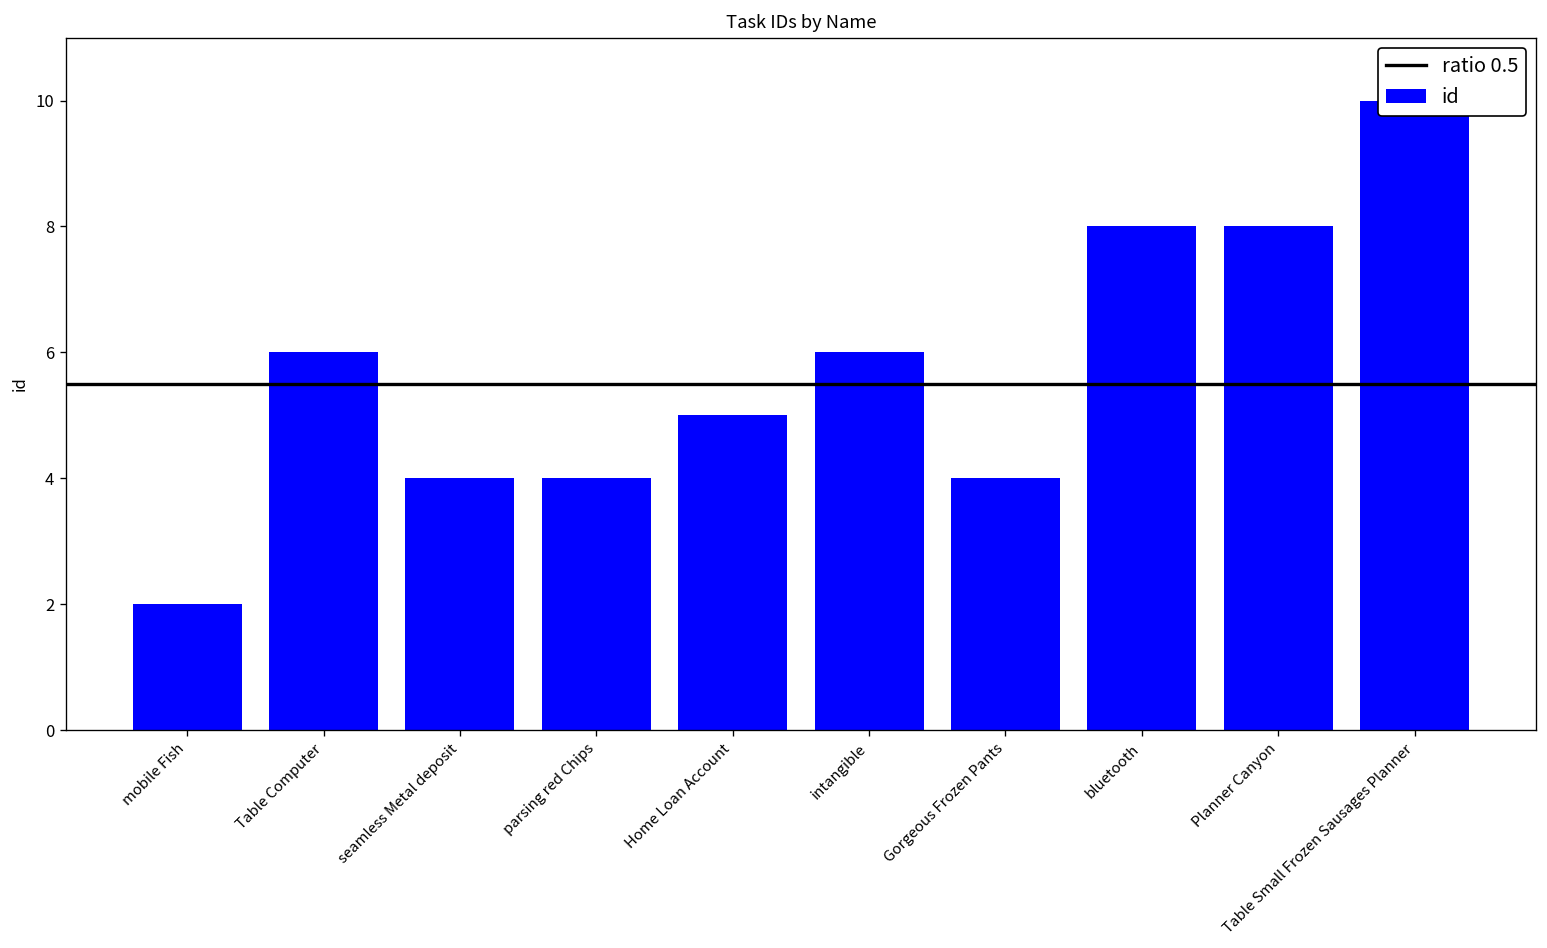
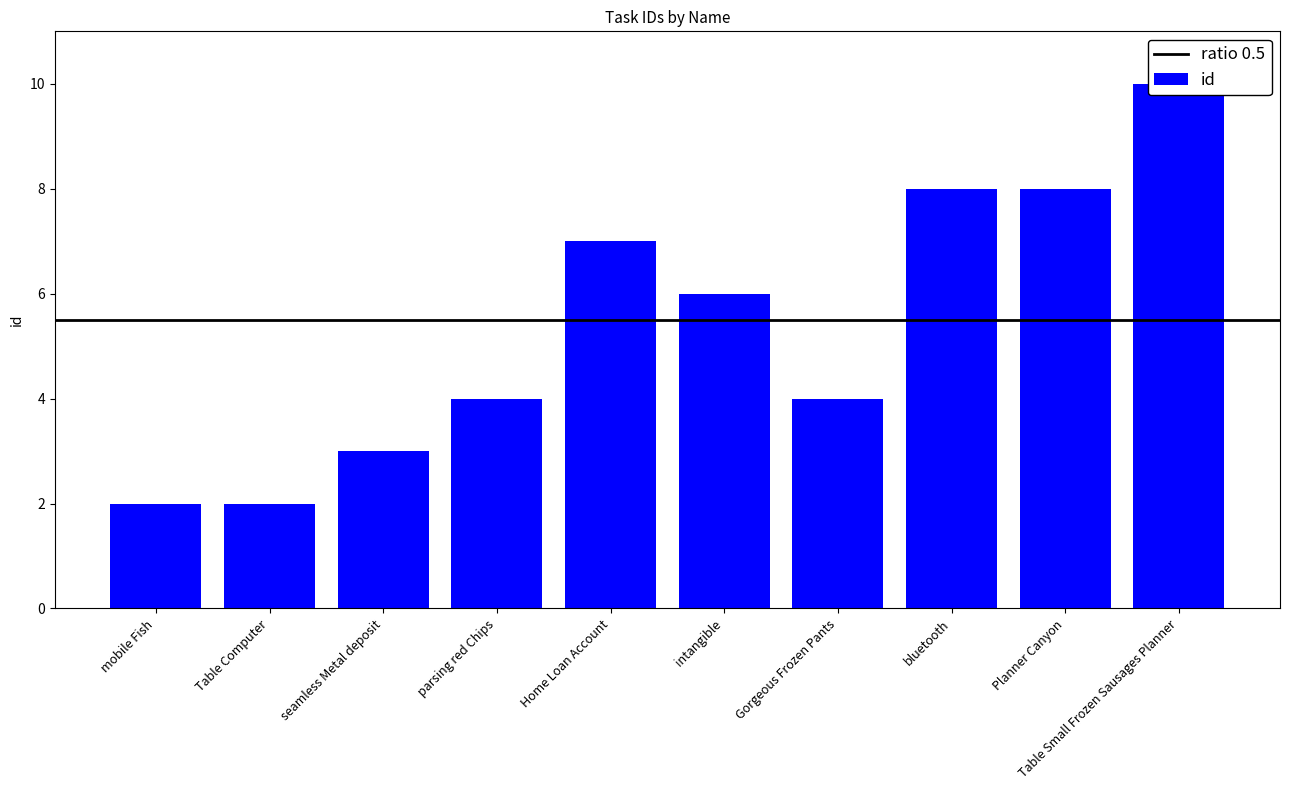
  {
    "mobile Fish": 2,
-   "Table Computer": 6,
-   "seamless Metal deposit": 4,
+   "Table Computer": 2,
+   "seamless Metal deposit": 3,
    "parsing red Chips": 4,
-   "Home Loan Account": 5,
+   "Home Loan Account": 7,
    "intangible": 6,
    "Gorgeous Frozen Pants": 4,
    "bluetooth": 8,
    "Planner Canyon": 8
  }
